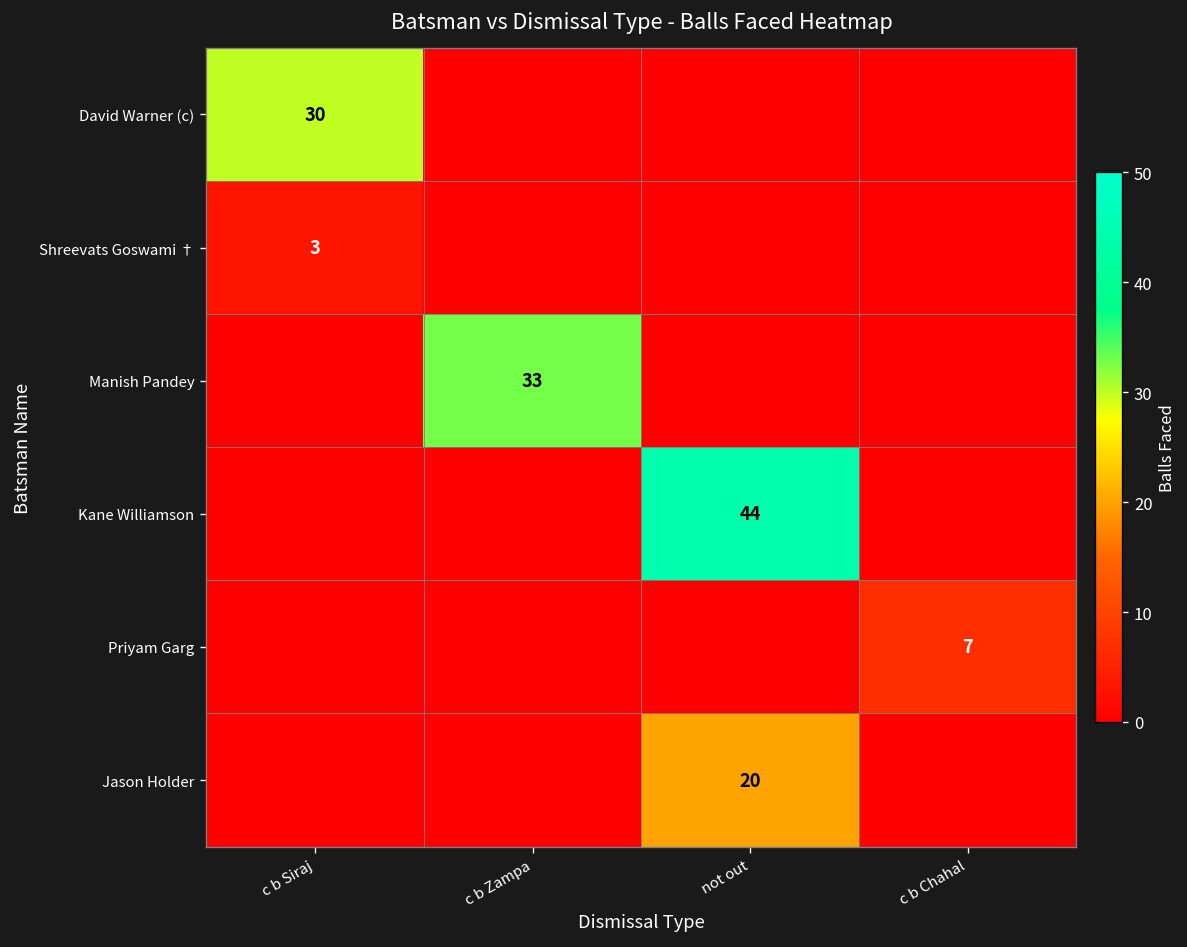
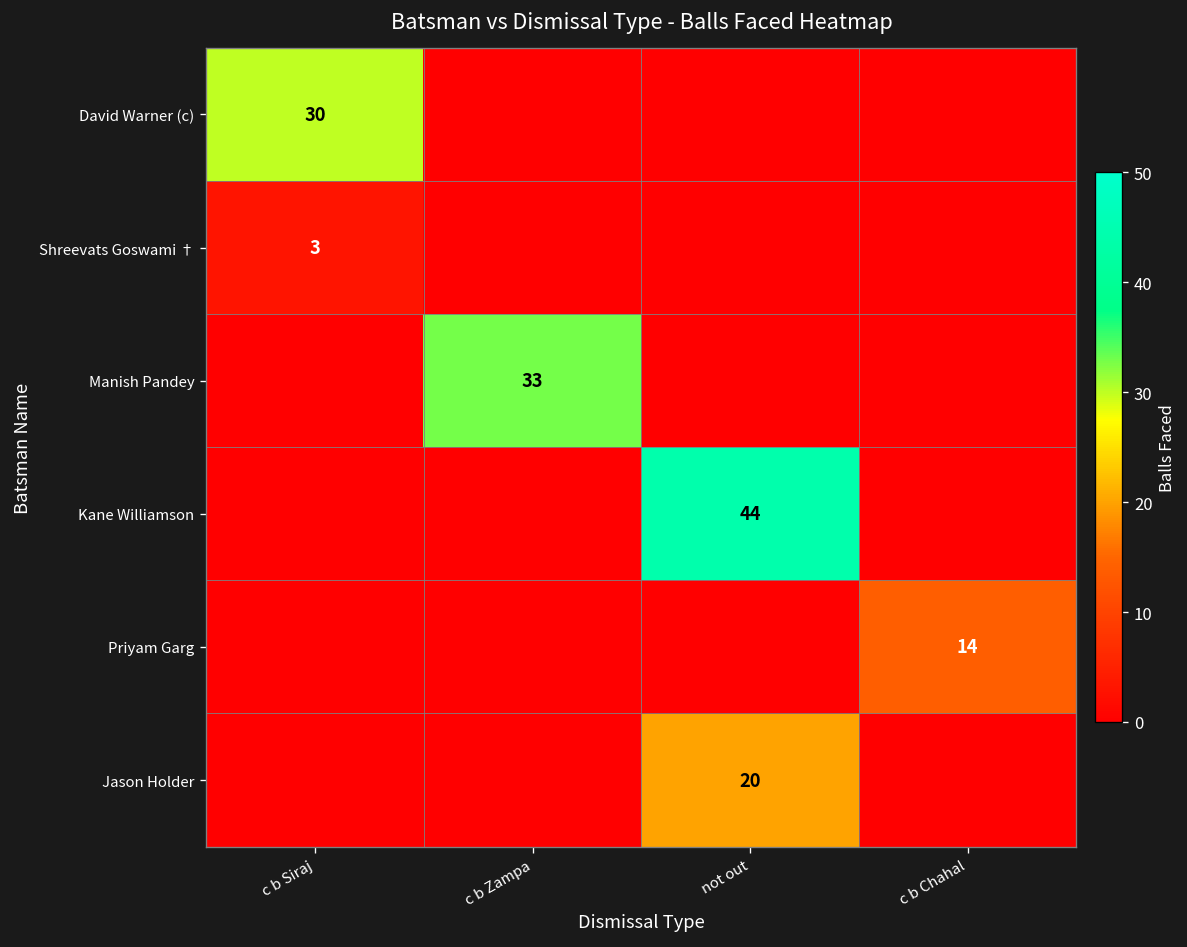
  {
    "David Warner (c)": {
      "c b Siraj": 30
    },
    "Shreevats Goswami †": {
      "c b Siraj": 3
    },
    "Manish Pandey": {
      "c b Zampa": 33
    },
    "Kane Williamson": {
      "not out": 44
    },
    "Priyam Garg": {
-     "c b Chahal": 7
+     "c b Chahal": 14
    },
    "Jason Holder": {
      "not out": 20
    }
  }
